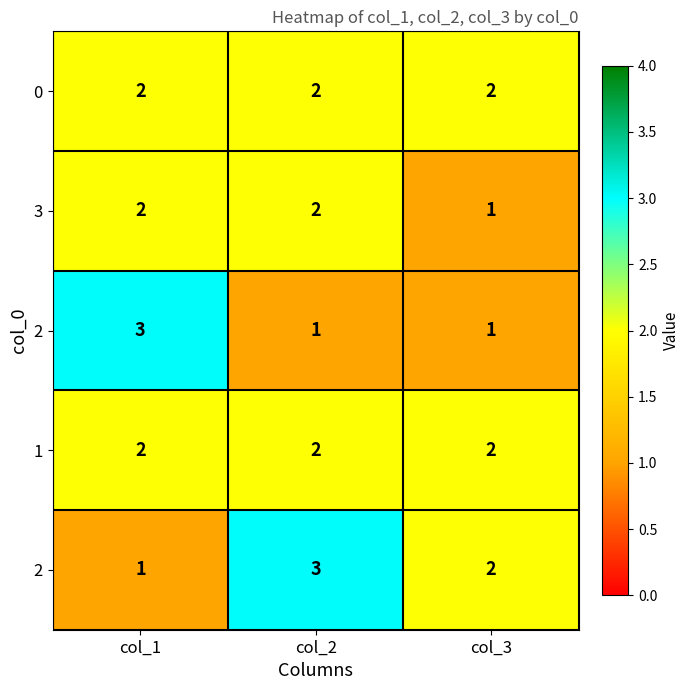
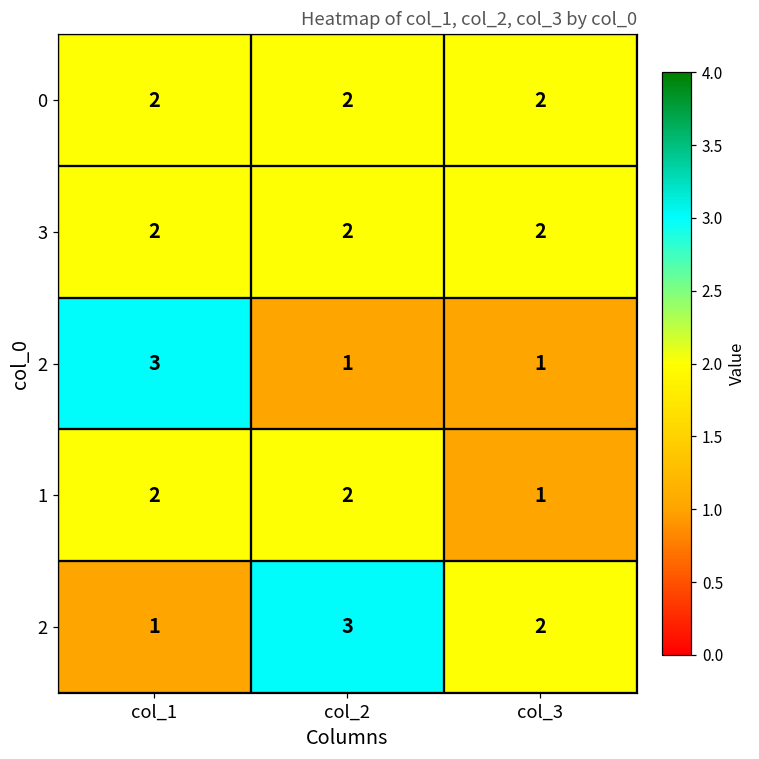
  {
    "0": {
      "col_1": 2,
      "col_2": 2,
      "col_3": 2
    },
    "3": {
      "col_1": 2,
      "col_2": 2,
-     "col_3": 1
+     "col_3": 2
    },
    "1": {
      "col_1": 2,
      "col_2": 2,
-     "col_3": 2
+     "col_3": 1
    }
  }
